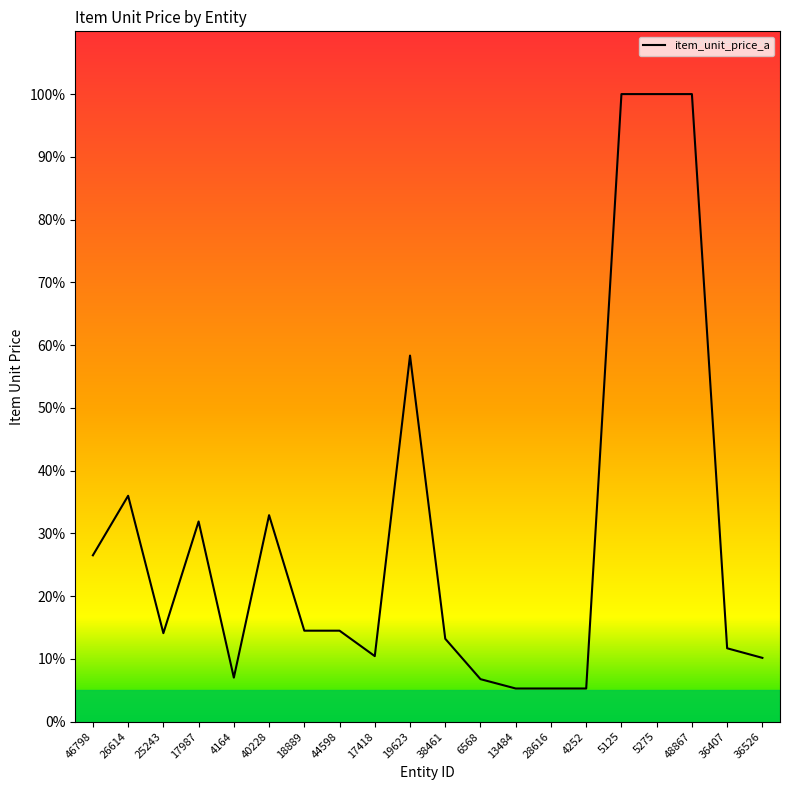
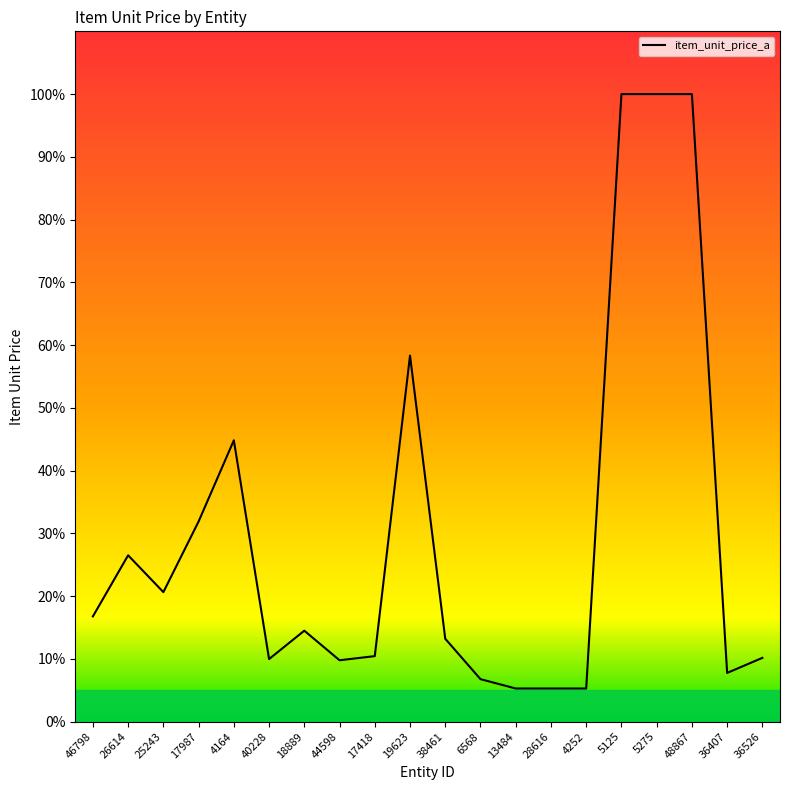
  {
-   "46798": "27%",
-   "26614": "36%",
-   "25243": "14%",
+   "46798": "17%",
+   "26614": "27%",
+   "25243": "21%",
    "17987": "32%",
-   "4164": "7%",
-   "40228": "33%",
+   "4164": "45%",
+   "40228": "10%",
    "18889": "14%",
-   "44598": "14%",
+   "44598": "10%",
    "17418": "10%",
    "19623": "58%",
    "38461": "13%",
    "6568": "7%",
    "13484": "5%",
    "28616": "5%",
    "4252": "5%",
    "5125": "100%",
    "5275": "100%",
    "48867": "100%",
-   "36407": "12%",
+   "36407": "8%",
    "36526": "10%"
  }
